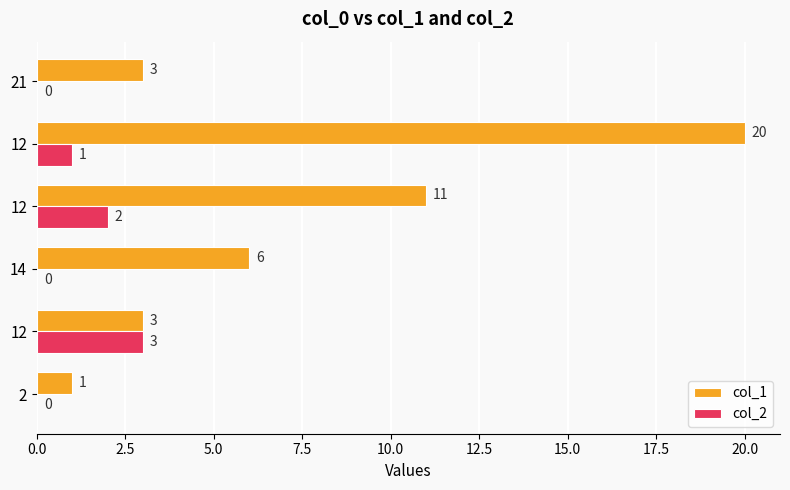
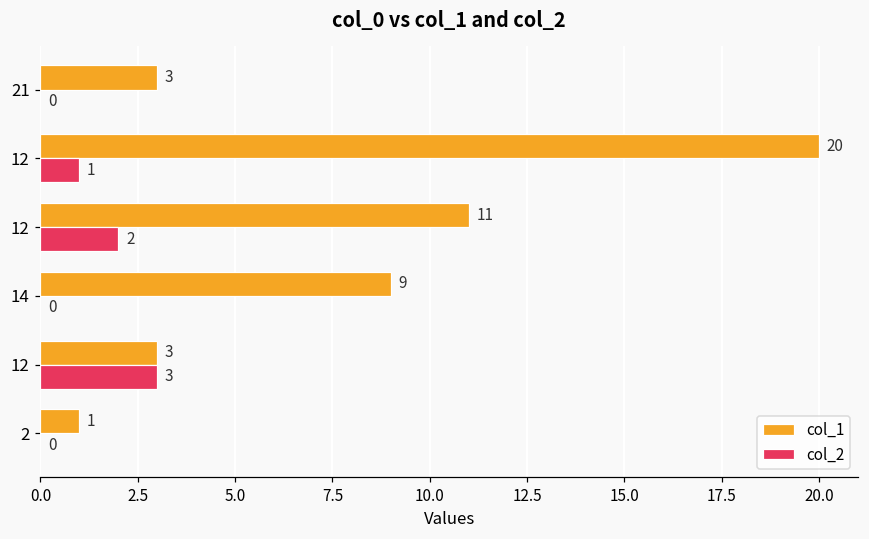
  {
    "col_1": {
      "21": 3,
-     "14": 6,
+     "14": 9,
      "2": 1
    },
    "col_2": {
      "21": 0,
      "14": 0,
      "2": 0
    }
  }
